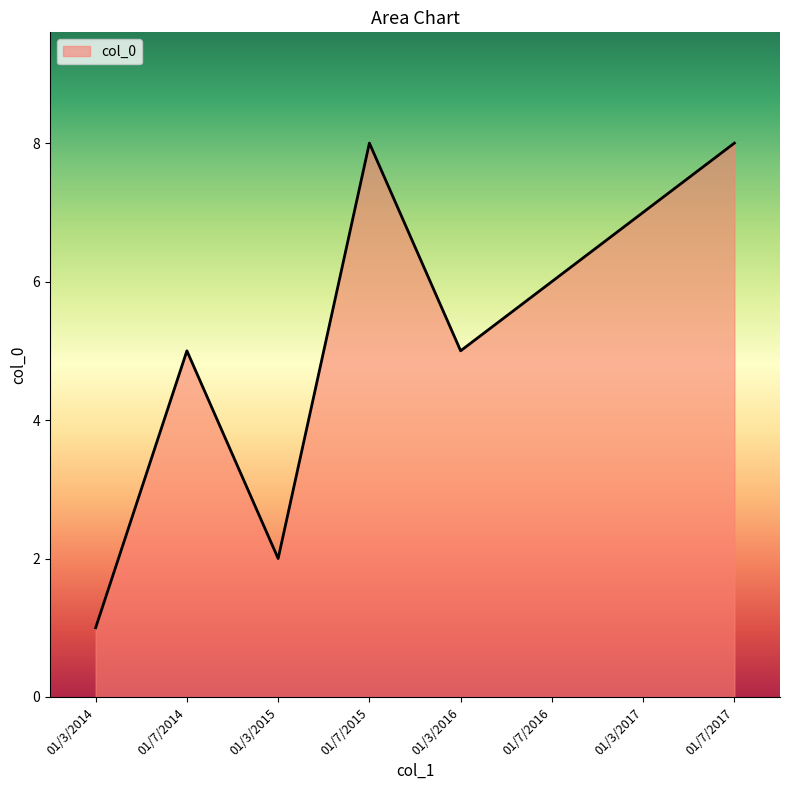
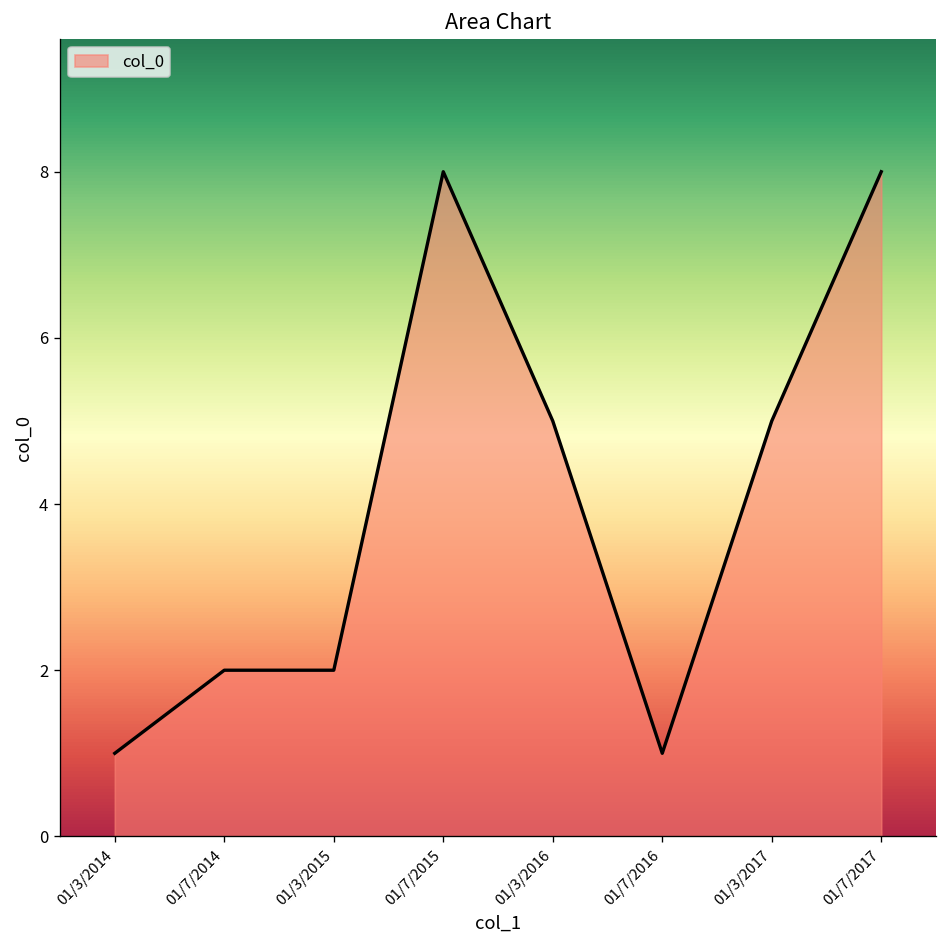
  {
    "01/3/2014": 1,
-   "01/7/2014": 5,
+   "01/7/2014": 2,
    "01/3/2015": 2,
    "01/7/2015": 8,
    "01/3/2016": 5,
-   "01/7/2016": 6,
-   "01/3/2017": 7,
+   "01/7/2016": 1,
+   "01/3/2017": 5,
    "01/7/2017": 8
  }
